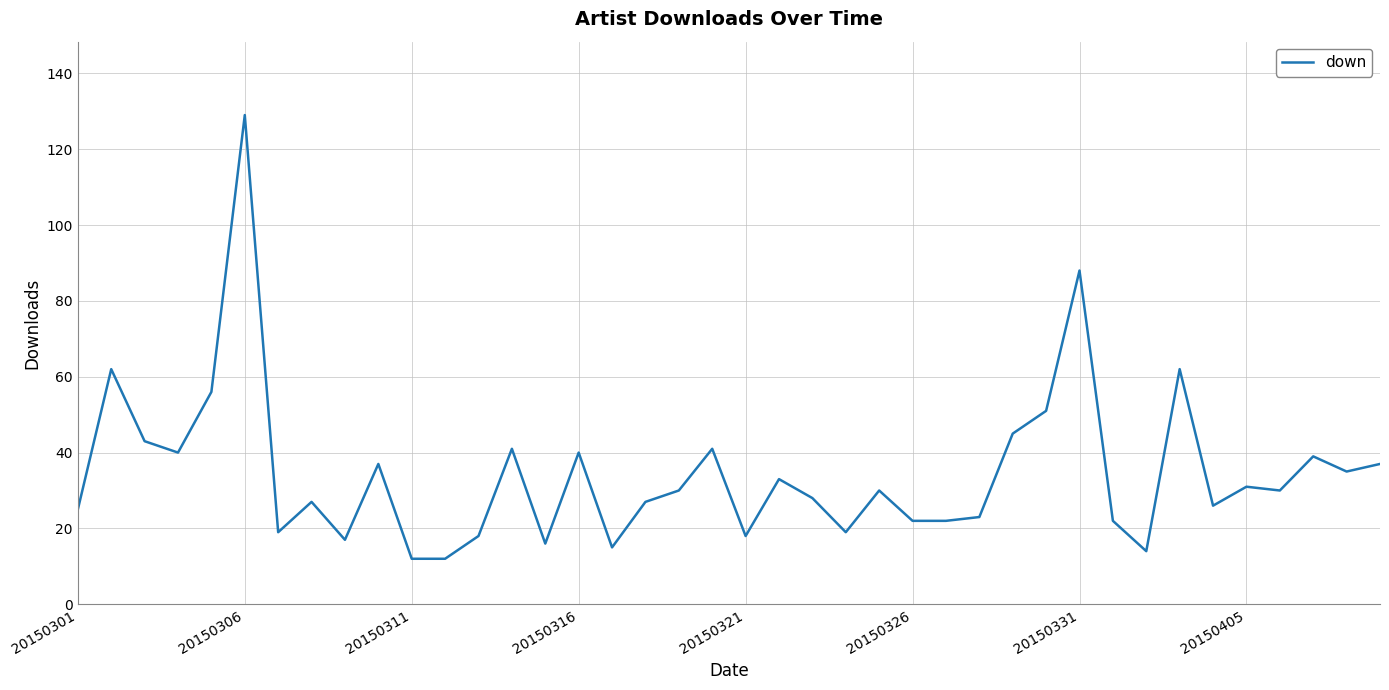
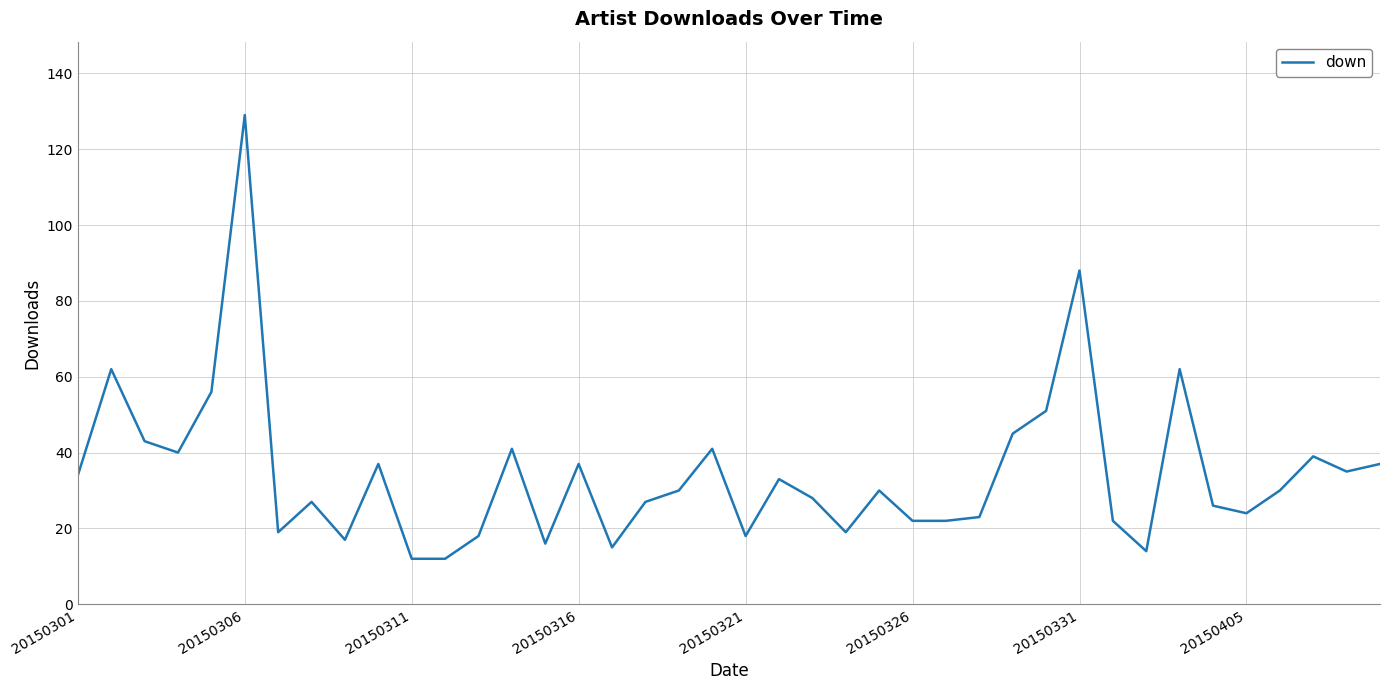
  {
-   "20150301": 25,
+   "20150301": 34,
    "20150306": 129,
    "20150311": 12,
-   "20150316": 40,
+   "20150316": 37,
    "20150321": 18,
    "20150326": 22,
    "20150331": 88,
-   "20150405": 31
+   "20150405": 24
  }
